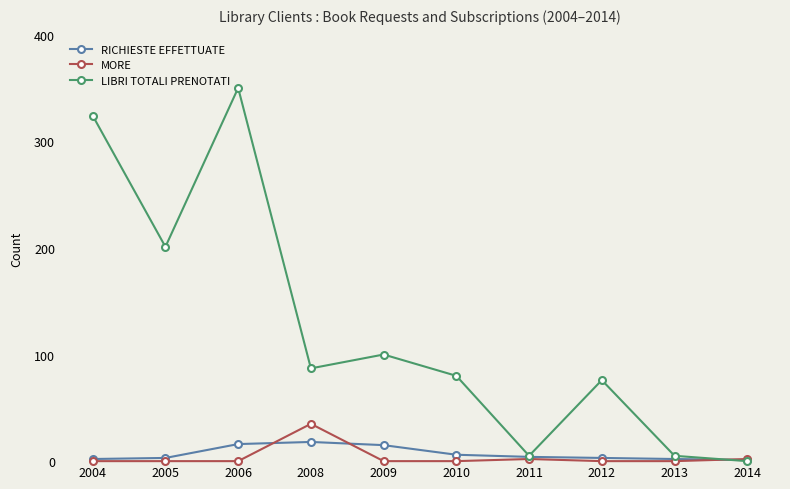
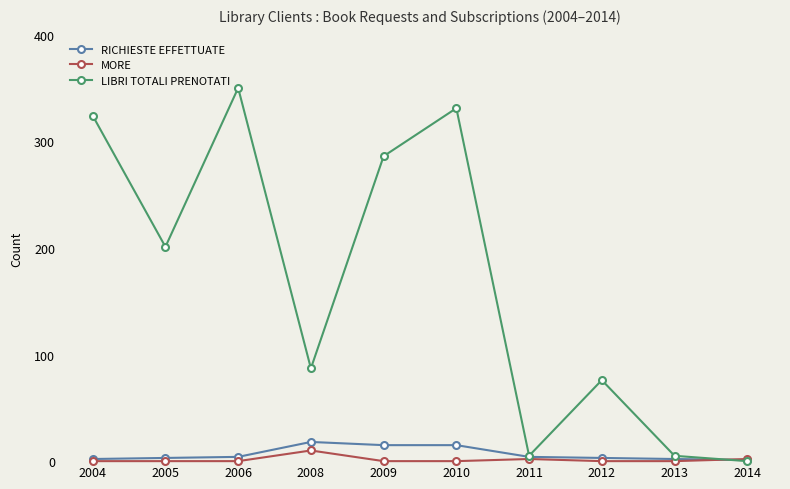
  {
    "RICHIESTE EFFETTUATE": {
      "2005": 3,
-     "2006": 16,
+     "2006": 4,
      "2008": 18,
      "2009": 15,
-     "2010": 6,
+     "2010": 15,
      "2012": 3
    },
    "MORE": {
      "2005": 0,
      "2006": 0,
-     "2008": 35,
+     "2008": 10,
      "2009": 0,
      "2010": 0,
      "2012": 0
    },
    "LIBRI TOTALI PRENOTATI": {
      "2004": 324,
      "2005": 201,
      "2006": 350,
      "2008": 87,
-     "2009": 100,
-     "2010": 80,
+     "2009": 286,
+     "2010": 331,
      "2012": 76,
      "2013": 5
    }
  }
